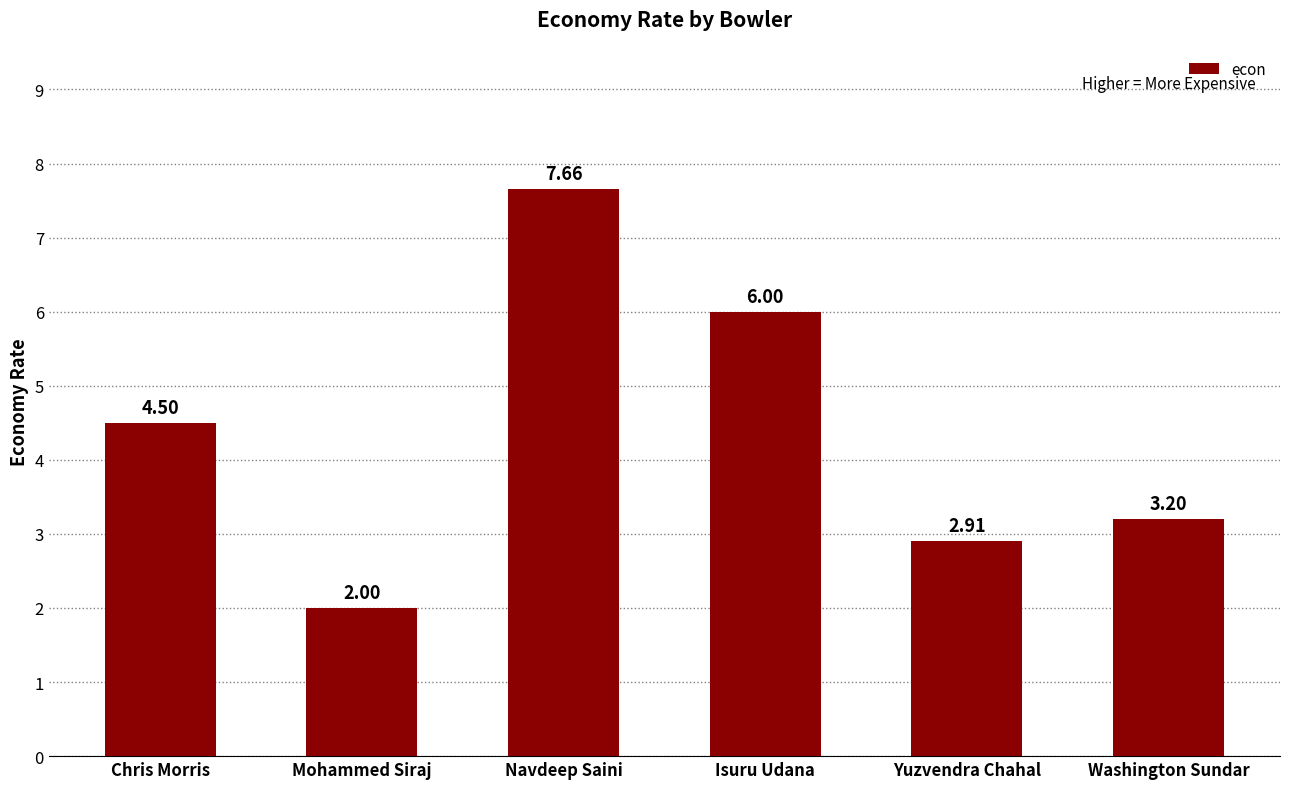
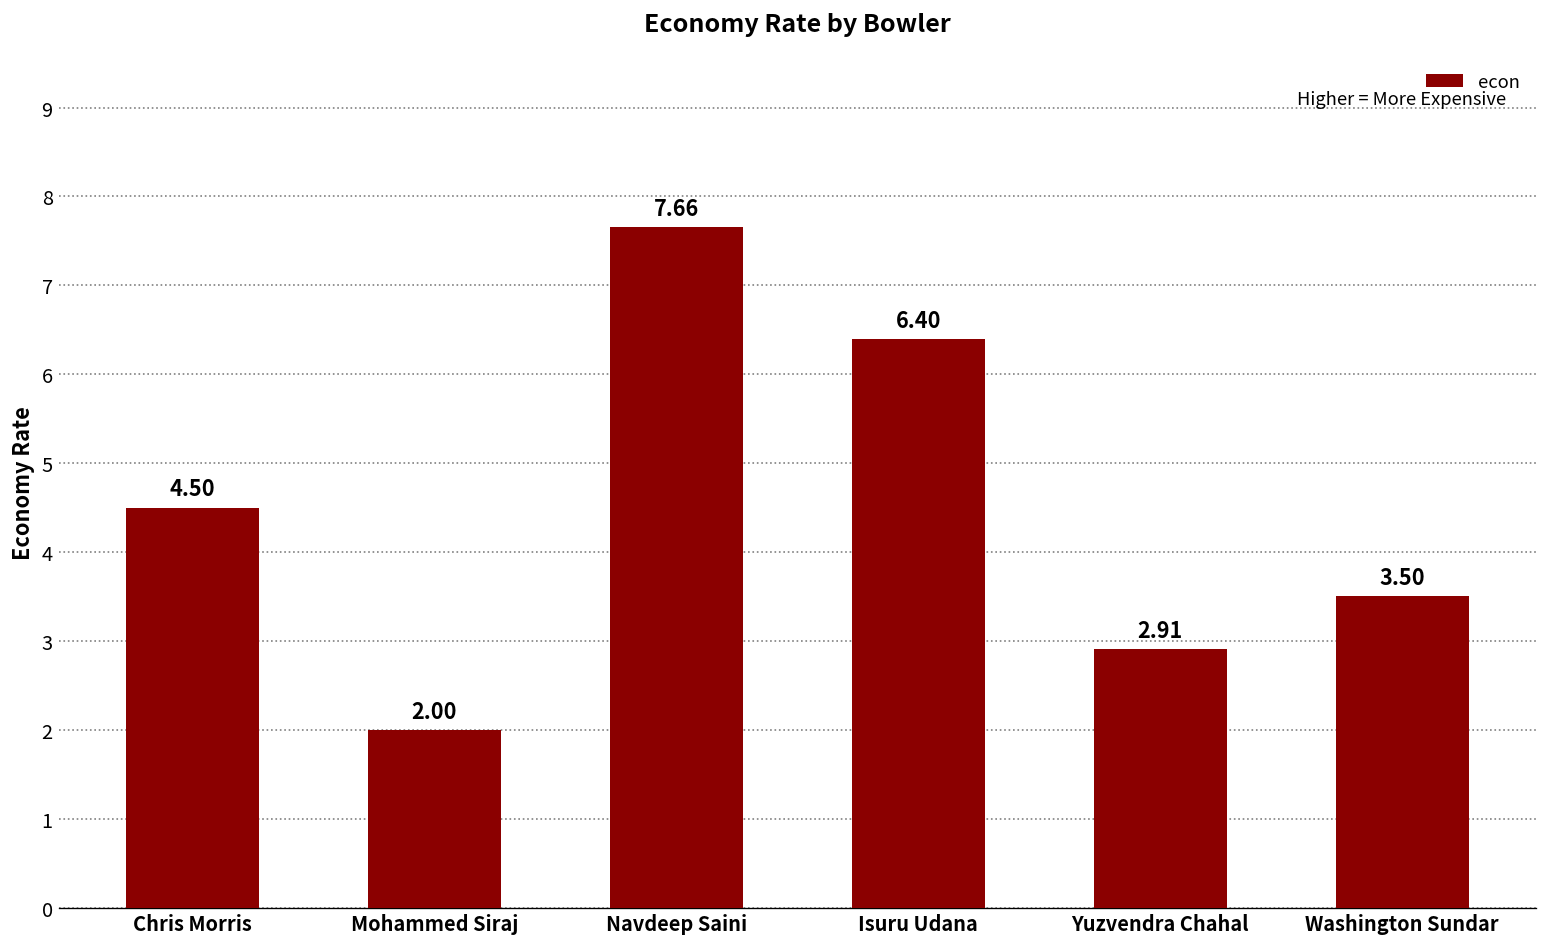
  {
    "Chris Morris": 4.50,
    "Mohammed Siraj": 2.00,
    "Navdeep Saini": 7.66,
-   "Isuru Udana": 6.00,
+   "Isuru Udana": 6.40,
    "Yuzvendra Chahal": 2.91,
-   "Washington Sundar": 3.20
+   "Washington Sundar": 3.50
  }
